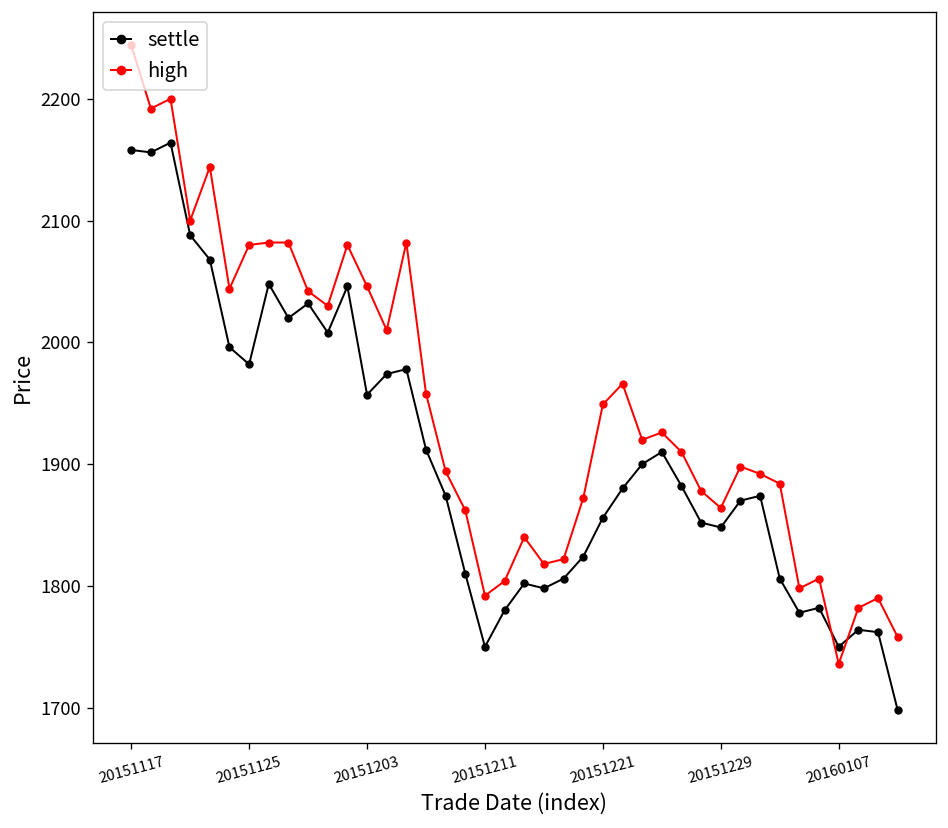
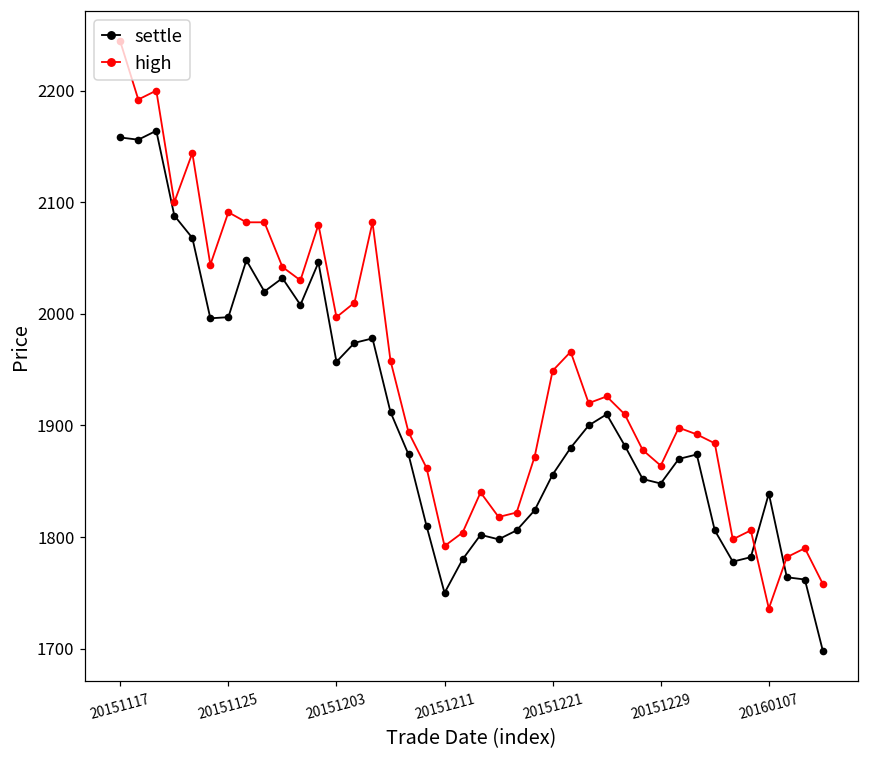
  {
    "settle": {
      "20151117": 2158,
-     "20151125": 1982,
+     "20151125": 1997,
      "20151203": 1957,
      "20151211": 1750,
      "20151221": 1856,
      "20151229": 1848,
-     "20160107": 1750
+     "20160107": 1839
    },
    "high": {
-     "20151125": 2080,
-     "20151203": 2046,
+     "20151125": 2091,
+     "20151203": 1997,
      "20151211": 1792,
      "20151221": 1949,
      "20151229": 1864,
      "20160107": 1736
    }
  }
